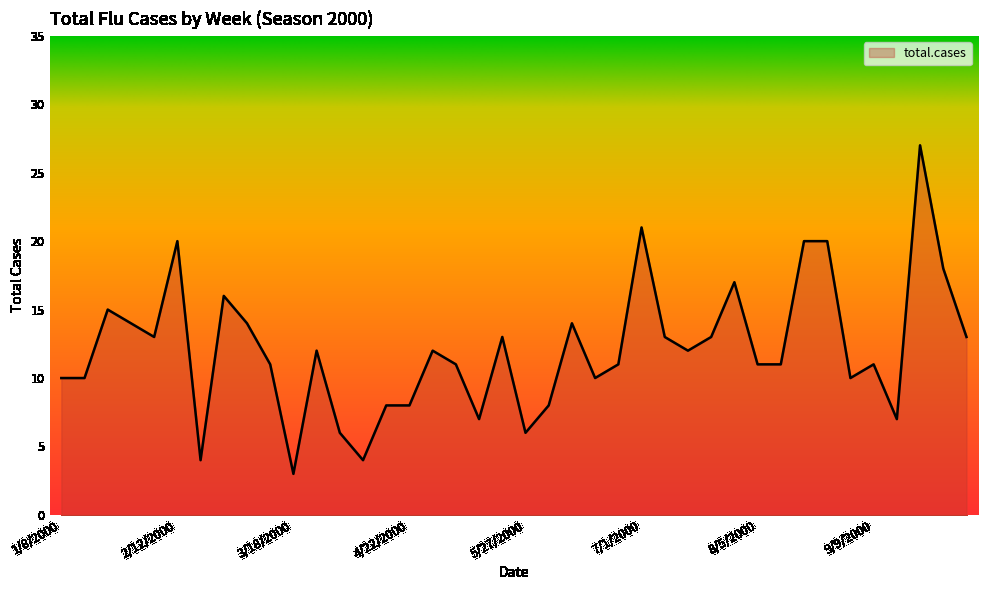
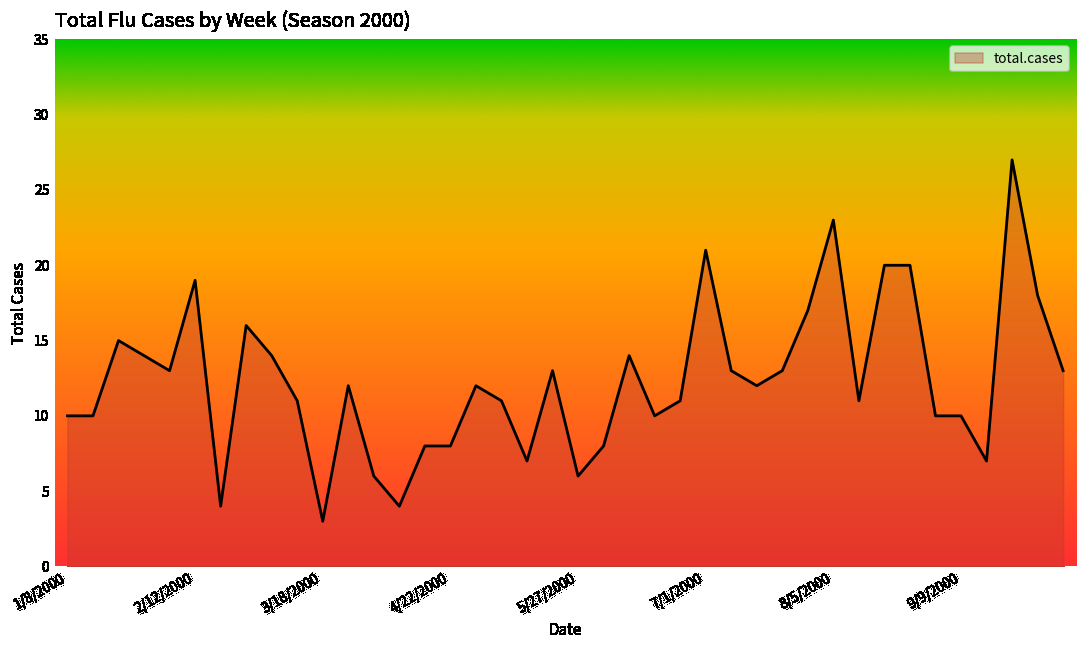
  {
    "1/8/2000": 10,
-   "2/12/2000": 20,
+   "2/12/2000": 19,
    "3/18/2000": 3,
    "4/22/2000": 8,
    "5/27/2000": 6,
    "7/1/2000": 21,
-   "8/5/2000": 11,
-   "9/9/2000": 11
+   "8/5/2000": 23,
+   "9/9/2000": 10
  }
